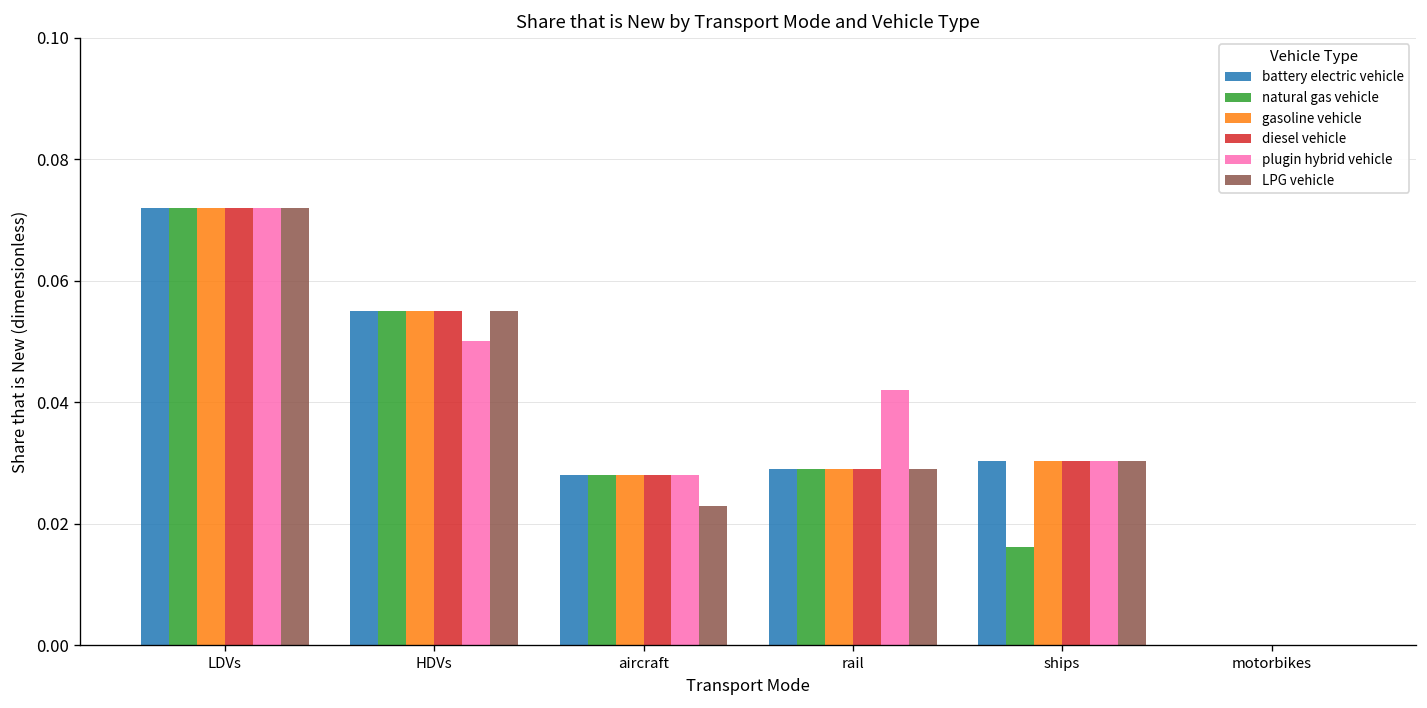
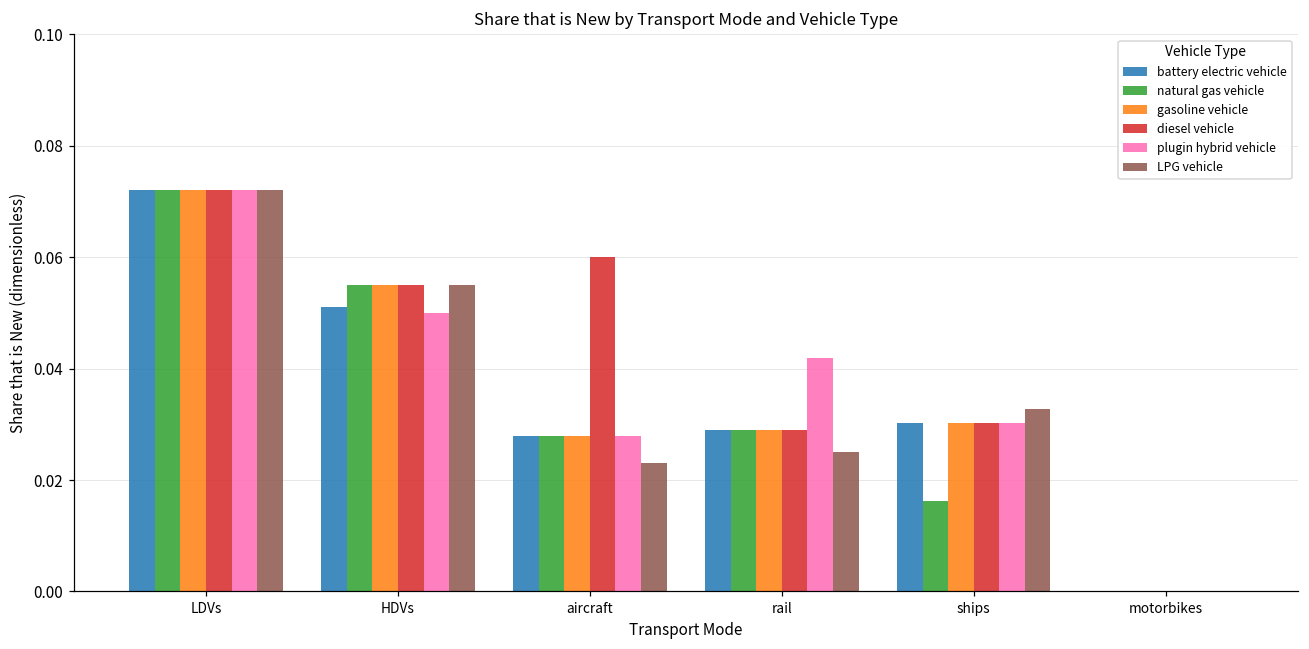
  {
    "battery electric vehicle": {
      "LDVs": 0.072,
-     "HDVs": 0.055,
+     "HDVs": 0.051,
      "aircraft": 0.028,
      "rail": 0.029,
      "ships": 0.030,
      "motorbikes": 0.000
    },
    "natural gas vehicle": {
      "LDVs": 0.072,
      "HDVs": 0.055,
      "aircraft": 0.028,
      "rail": 0.029,
      "ships": 0.016,
      "motorbikes": 0.000
    },
    "gasoline vehicle": {
      "LDVs": 0.072,
      "HDVs": 0.055,
      "aircraft": 0.028,
      "rail": 0.029,
      "ships": 0.030,
      "motorbikes": 0.000
    },
    "diesel vehicle": {
      "LDVs": 0.072,
      "HDVs": 0.055,
-     "aircraft": 0.028,
+     "aircraft": 0.060,
      "rail": 0.029,
      "ships": 0.030,
      "motorbikes": 0.000
    },
    "plugin hybrid vehicle": {
      "LDVs": 0.072,
      "HDVs": 0.050,
      "aircraft": 0.028,
      "rail": 0.042,
      "ships": 0.030,
      "motorbikes": 0.000
    },
    "LPG vehicle": {
      "LDVs": 0.072,
      "HDVs": 0.055,
      "aircraft": 0.023,
-     "rail": 0.029,
-     "ships": 0.030,
+     "rail": 0.025,
+     "ships": 0.033,
      "motorbikes": 0.000
    }
  }
